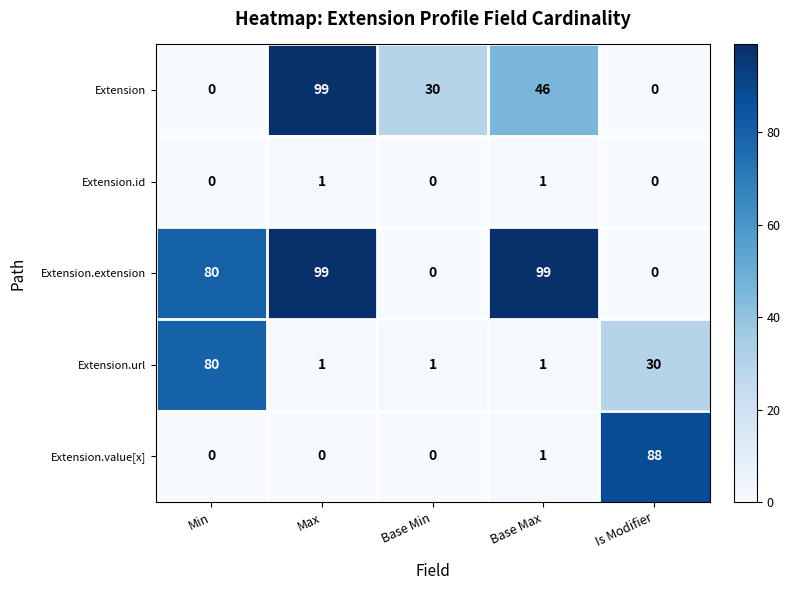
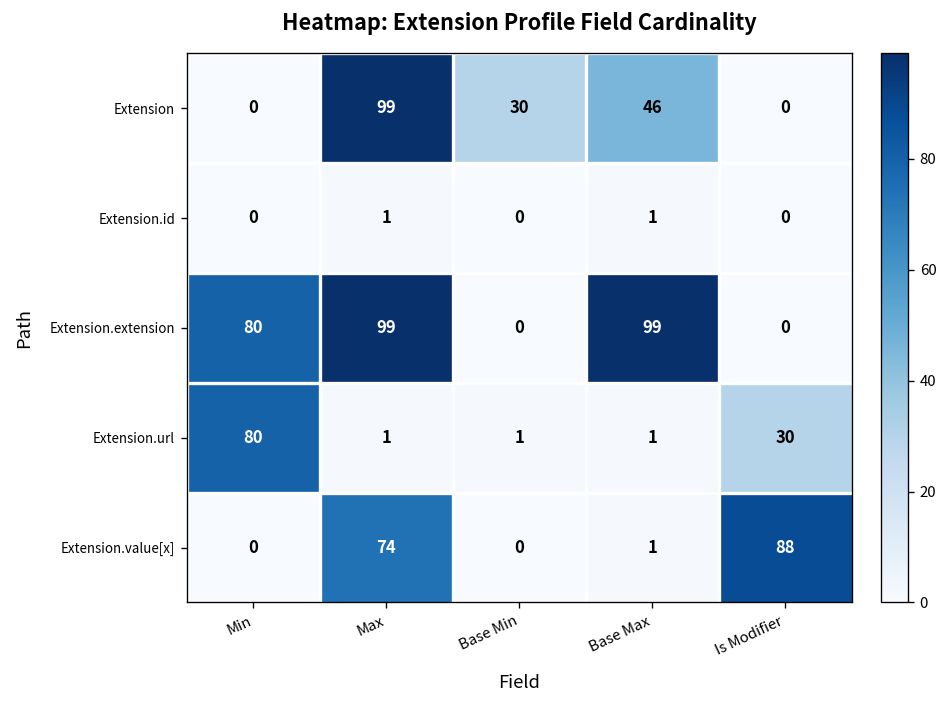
  {
    "Extension": {
      "Min": 0,
      "Max": 99,
      "Base Min": 30,
      "Base Max": 46,
      "Is Modifier": 0
    },
    "Extension.id": {
      "Min": 0,
      "Max": 1,
      "Base Min": 0,
      "Base Max": 1,
      "Is Modifier": 0
    },
    "Extension.extension": {
      "Min": 80,
      "Max": 99,
      "Base Min": 0,
      "Base Max": 99,
      "Is Modifier": 0
    },
    "Extension.url": {
      "Min": 80,
      "Max": 1,
      "Base Min": 1,
      "Base Max": 1,
      "Is Modifier": 30
    },
    "Extension.value[x]": {
      "Min": 0,
-     "Max": 0,
+     "Max": 74,
      "Base Min": 0,
      "Base Max": 1,
      "Is Modifier": 88
    }
  }
